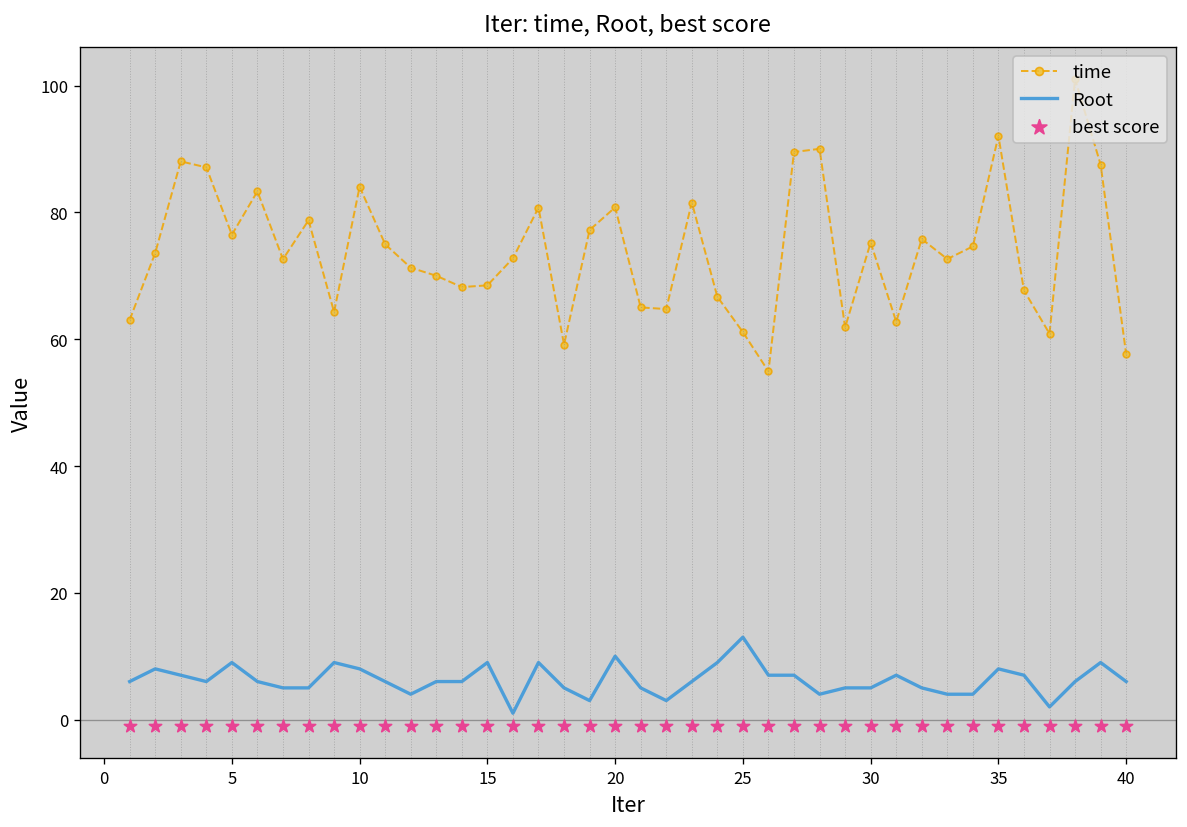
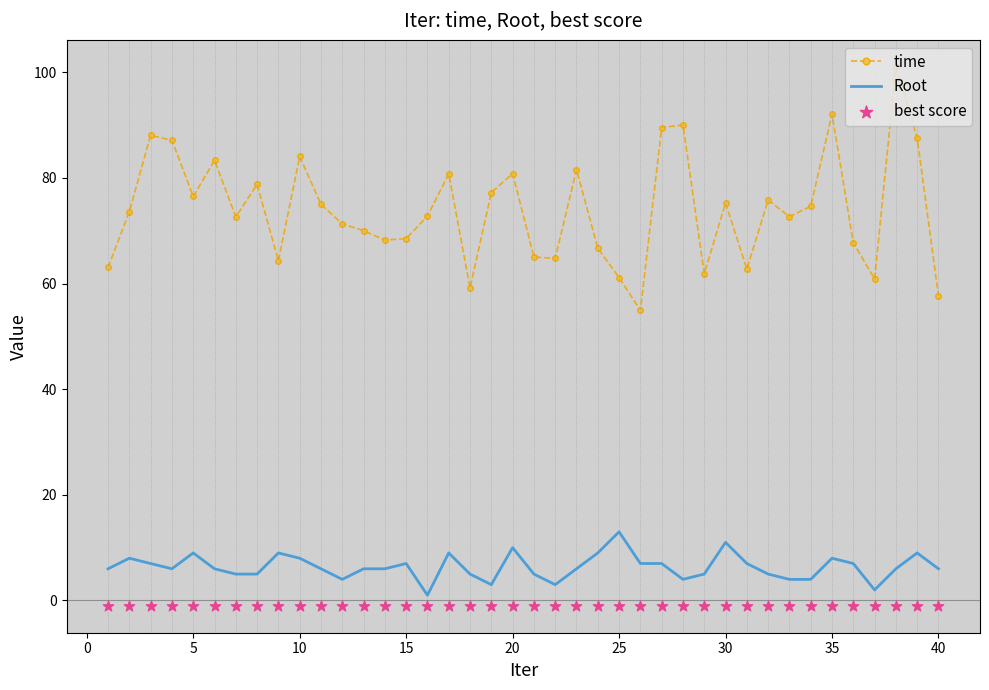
  {
    "time": {
      "5": 76,
      "10": 84,
      "15": 68,
      "20": 81,
      "25": 61,
      "30": 75,
      "35": 92,
      "40": 58
    },
    "Root": {
      "5": 9,
      "10": 8,
-     "15": 9,
+     "15": 7,
      "20": 10,
      "25": 13,
-     "30": 5,
+     "30": 11,
      "35": 8,
      "40": 6
    }
  }
